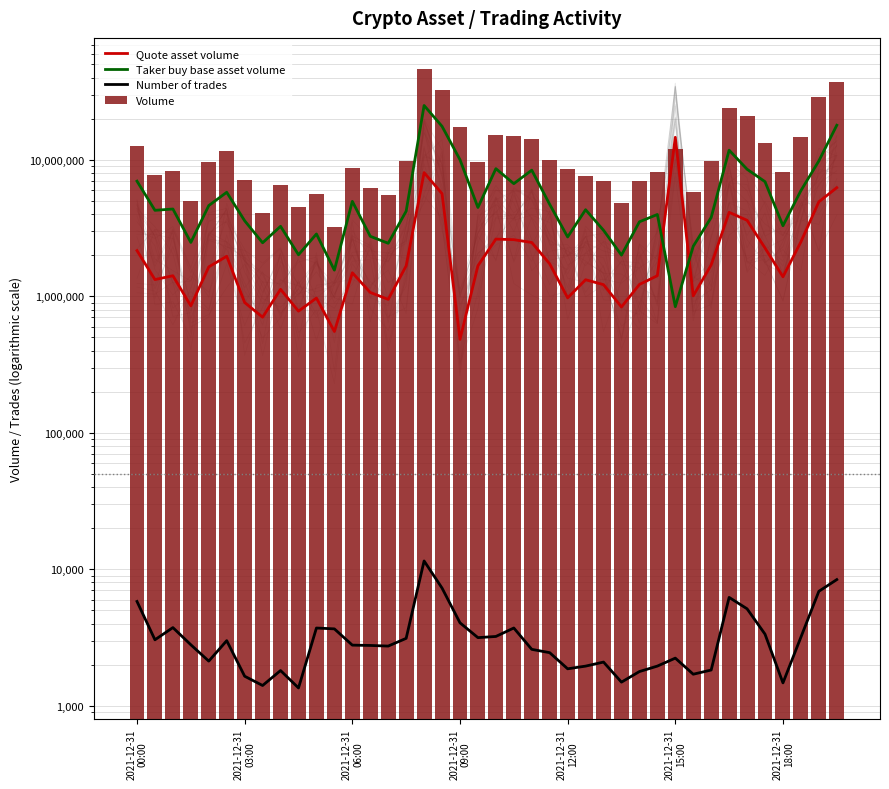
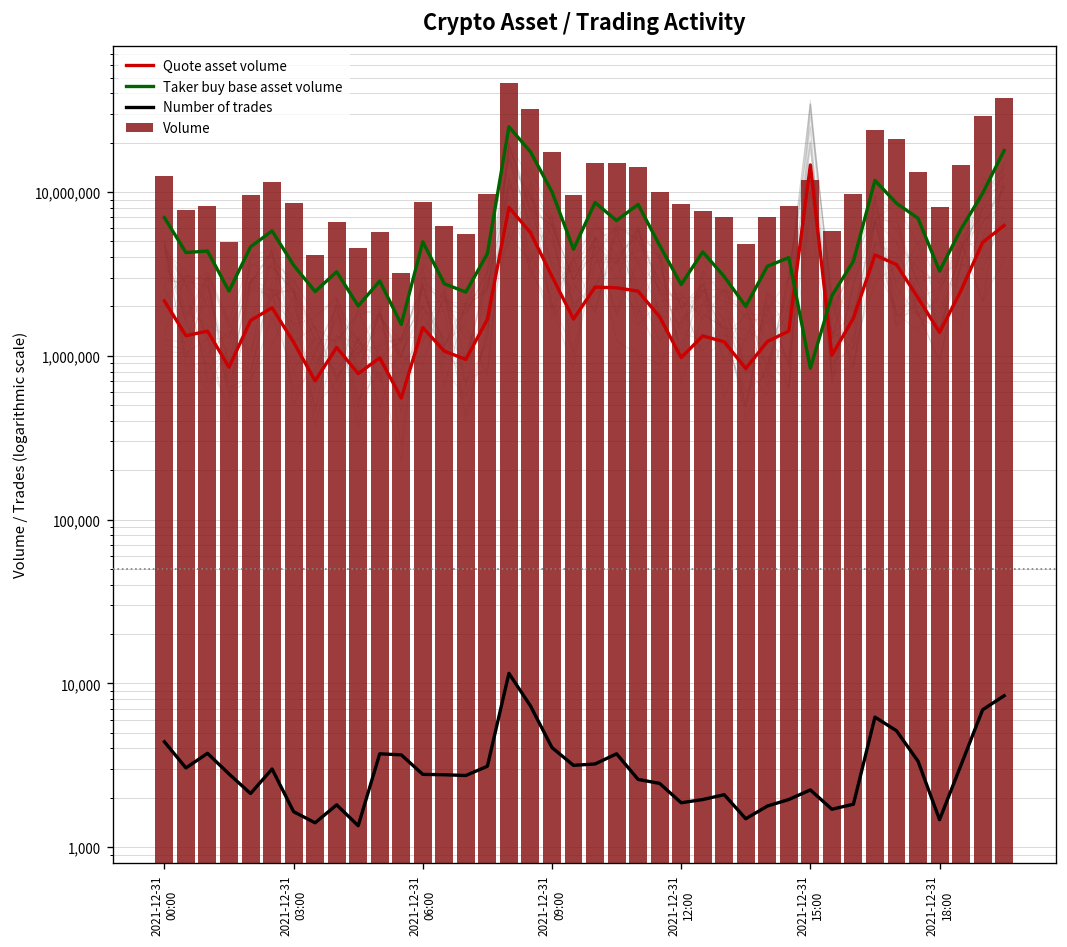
  {
    "Volume": {
      "2021-12-31 00:00": "13,000,000",
-     "2021-12-31 03:00": "7,000,000",
+     "2021-12-31 03:00": "9,000,000",
      "2021-12-31 06:00": "9,000,000",
      "2021-12-31 09:00": "17,000,000",
      "2021-12-31 12:00": "8,000,000",
      "2021-12-31 15:00": "12,000,000",
      "2021-12-31 18:00": "8,000,000"
    },
    "Quote asset volume": {
-     "2021-12-31 03:00": "900,000",
+     "2021-12-31 03:00": "1,200,000",
      "2021-12-31 06:00": "1,500,000",
-     "2021-12-31 09:00": "480,000",
+     "2021-12-31 09:00": "3,100,000",
      "2021-12-31 15:00": "15,000,000"
    },
    "Taker buy base asset volume": {
      "2021-12-31 00:00": "7,000,000",
      "2021-12-31 03:00": "3,600,000",
      "2021-12-31 06:00": "5,000,000",
      "2021-12-31 09:00": "10,000,000",
      "2021-12-31 12:00": "2,700,000",
      "2021-12-31 15:00": "800,000"
    },
    "Number of trades": {
-     "2021-12-31 00:00": "5,800",
+     "2021-12-31 00:00": "4,400",
      "2021-12-31 03:00": "1,600",
      "2021-12-31 06:00": "2,800",
      "2021-12-31 09:00": "4,100",
      "2021-12-31 12:00": "1,900",
      "2021-12-31 15:00": "2,200",
      "2021-12-31 18:00": "1,500"
    }
  }
